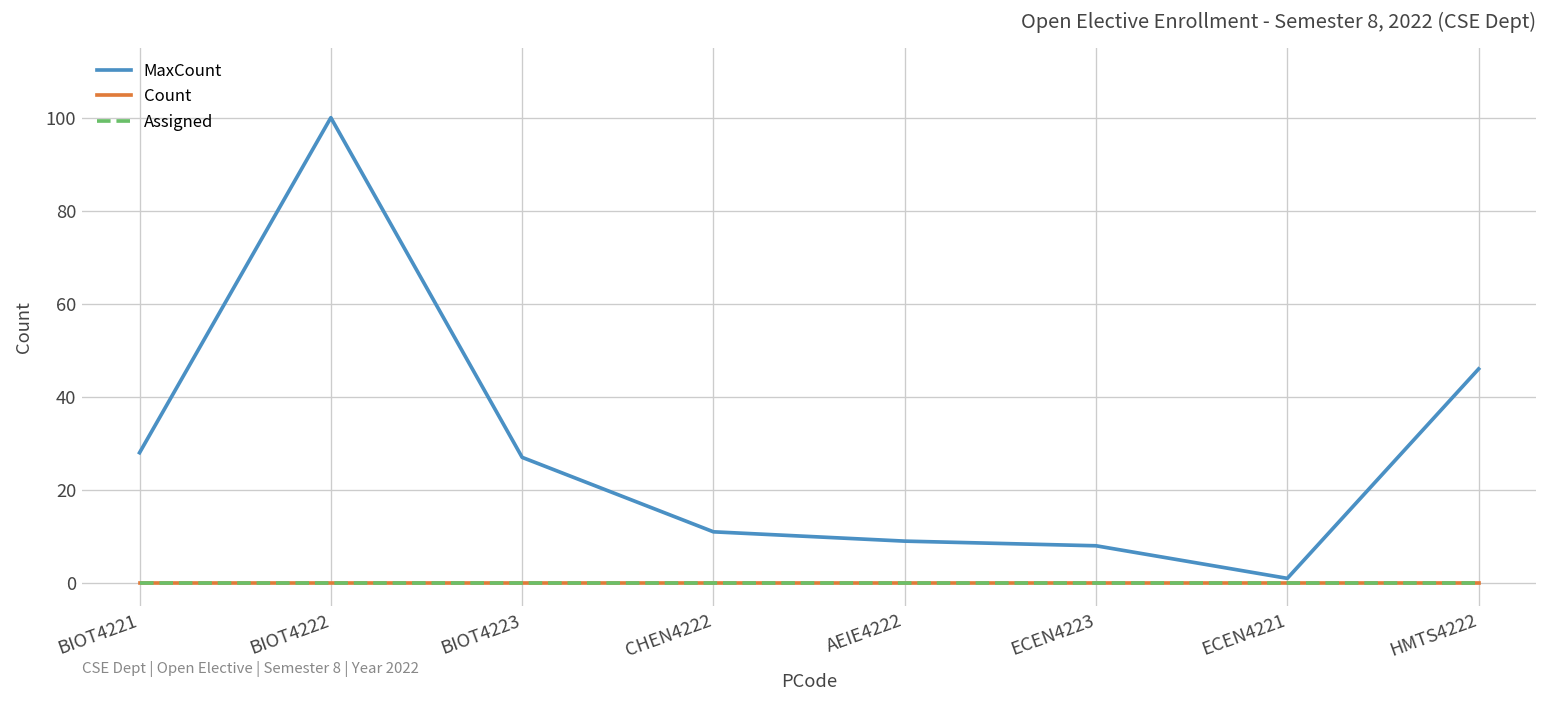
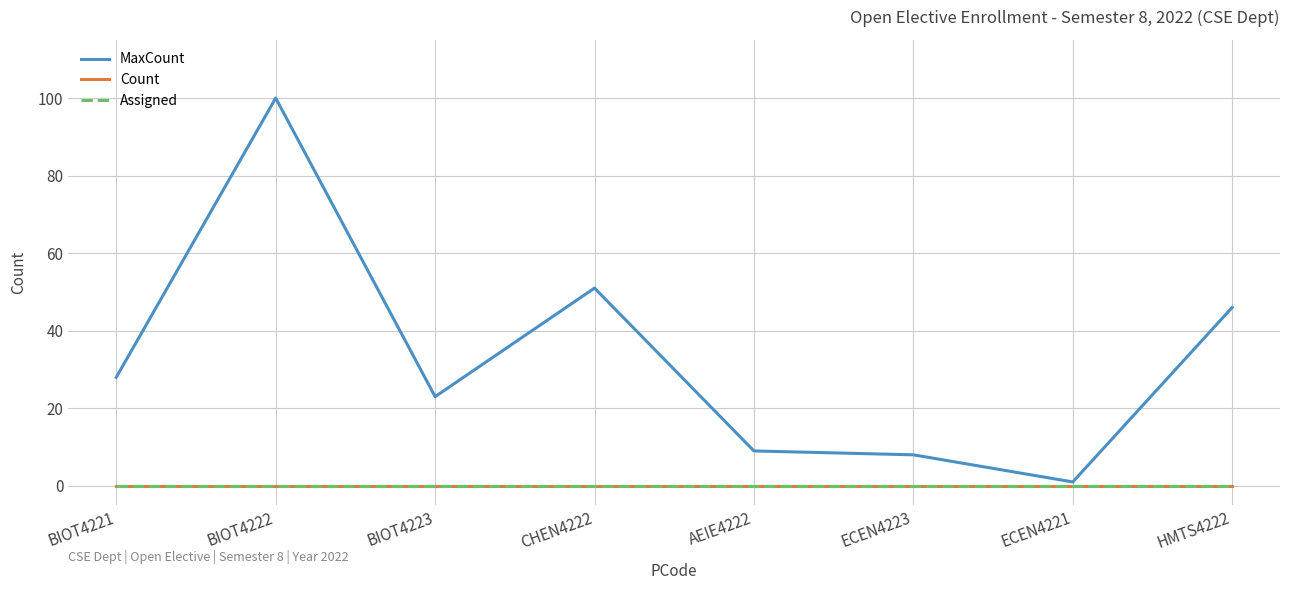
  {
    "MaxCount": {
      "BIOT4221": 28,
      "BIOT4222": 100,
-     "BIOT4223": 27,
-     "CHEN4222": 11,
+     "BIOT4223": 23,
+     "CHEN4222": 51,
      "AEIE4222": 9,
      "ECEN4223": 8,
      "ECEN4221": 1,
      "HMTS4222": 46
    },
    "Assigned": {
      "BIOT4221": 0,
      "BIOT4222": 0,
      "BIOT4223": 0,
      "CHEN4222": 0,
      "AEIE4222": 0,
      "ECEN4223": 0,
      "ECEN4221": 0,
      "HMTS4222": 0
    }
  }
